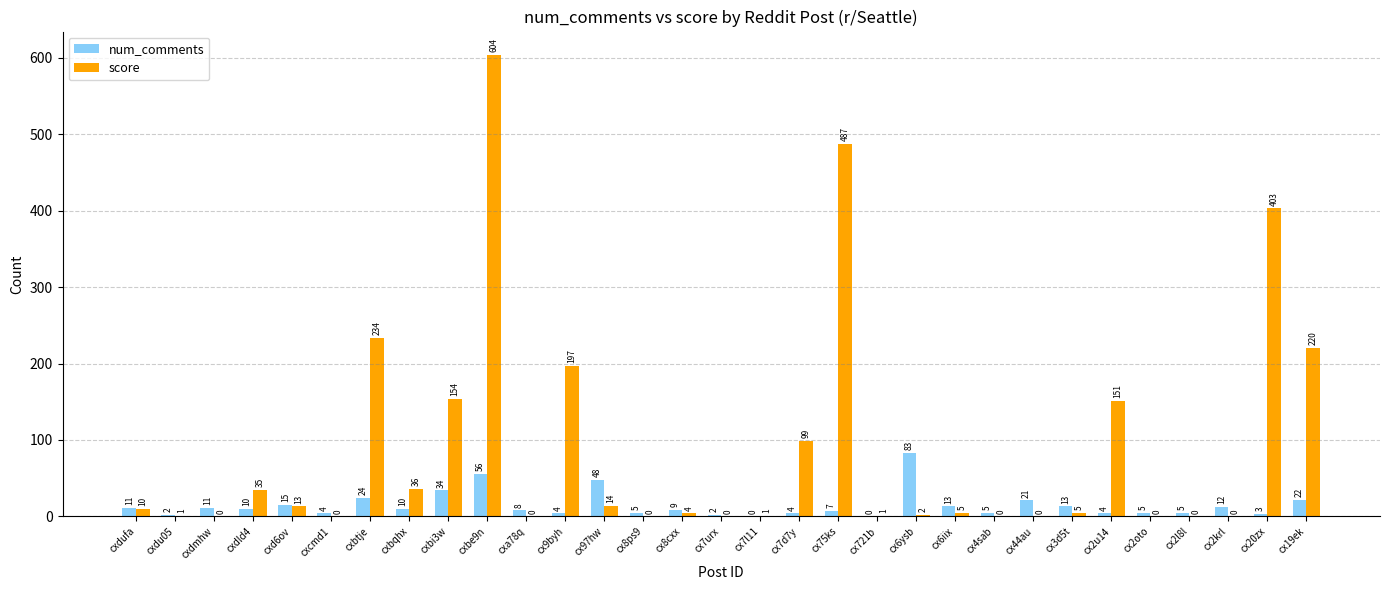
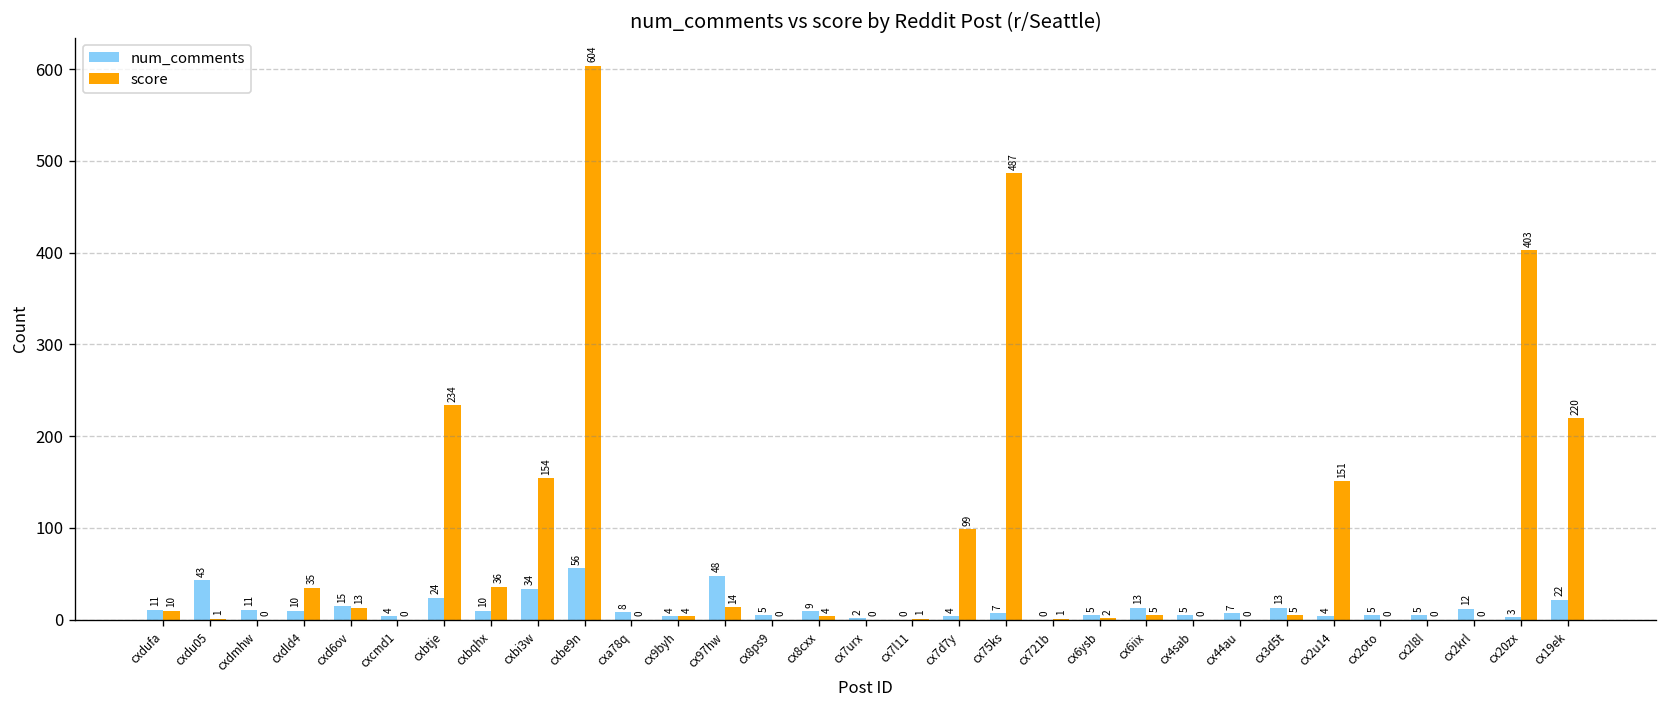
  {
    "num_comments": {
      "cxdufa": 11,
-     "cxdu05": 2,
+     "cxdu05": 43,
      "cxdmhw": 11,
      "cxdld4": 10,
      "cxd6ov": 15,
      "cxcmd1": 4,
      "cxbtje": 24,
      "cxbqhx": 10,
      "cxbi3w": 34,
      "cxbe9n": 56,
      "cxa78q": 8,
      "cx9byh": 4,
      "cx97hw": 48,
      "cx8ps9": 5,
      "cx8cxx": 9,
      "cx7urx": 2,
      "cx7l11": 0,
      "cx7d7y": 4,
      "cx75ks": 7,
      "cx721b": 0,
-     "cx6ysb": 83,
+     "cx6ysb": 5,
      "cx6iix": 13,
      "cx4sab": 5,
-     "cx44au": 21,
+     "cx44au": 7,
      "cx3d5t": 13,
      "cx2u14": 4,
      "cx2oto": 5,
      "cx2l8l": 5,
      "cx2krl": 12,
      "cx20zx": 3,
      "cx19ek": 22
    },
    "score": {
      "cxdufa": 10,
      "cxdu05": 1,
      "cxdmhw": 0,
      "cxdld4": 35,
      "cxd6ov": 13,
      "cxcmd1": 0,
      "cxbtje": 234,
      "cxbqhx": 36,
      "cxbi3w": 154,
      "cxbe9n": 604,
      "cxa78q": 0,
-     "cx9byh": 197,
+     "cx9byh": 4,
      "cx97hw": 14,
      "cx8ps9": 0,
      "cx8cxx": 4,
      "cx7urx": 0,
      "cx7l11": 1,
      "cx7d7y": 99,
      "cx75ks": 487,
      "cx721b": 1,
      "cx6ysb": 2,
      "cx6iix": 5,
      "cx4sab": 0,
      "cx44au": 0,
      "cx3d5t": 5,
      "cx2u14": 151,
      "cx2oto": 0,
      "cx2l8l": 0,
      "cx2krl": 0,
      "cx20zx": 403,
      "cx19ek": 220
    }
  }
